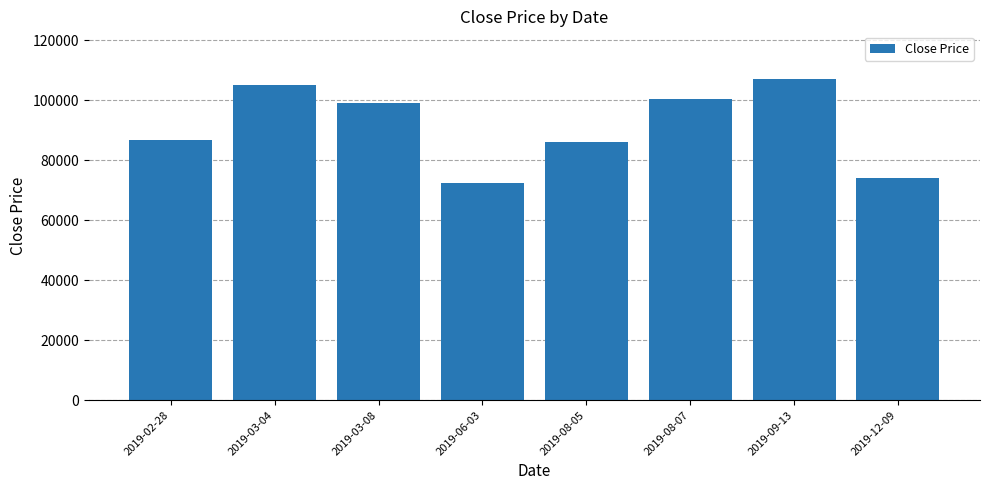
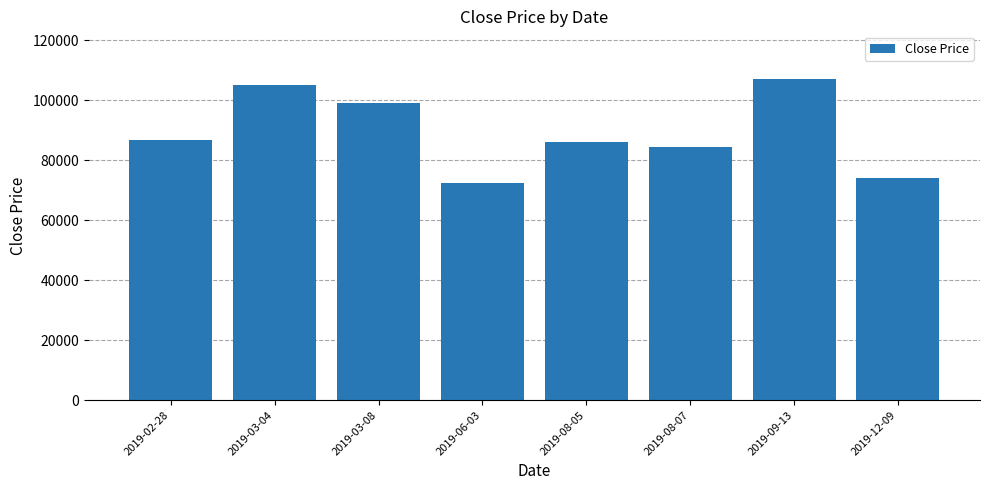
  {
    "2019-02-28": 87000,
    "2019-03-04": 105000,
    "2019-03-08": 99000,
    "2019-06-03": 73000,
    "2019-08-05": 86000,
-   "2019-08-07": 101000,
+   "2019-08-07": 85000,
    "2019-09-13": 107000,
    "2019-12-09": 74000
  }
